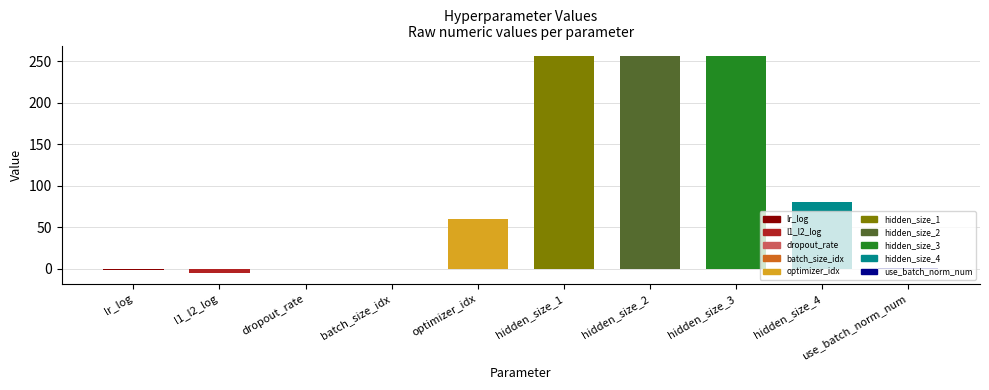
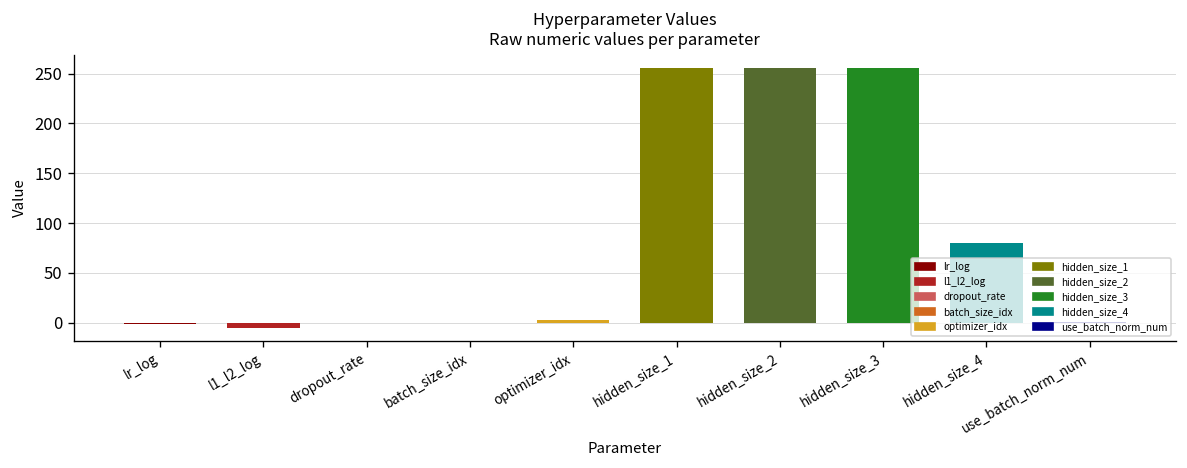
  {
    "l1_l2_log": -10,
    "dropout_rate": 0,
    "batch_size_idx": 0,
-   "optimizer_idx": 60,
+   "optimizer_idx": 0,
    "hidden_size_1": 260,
    "hidden_size_2": 260,
    "hidden_size_3": 260,
    "hidden_size_4": 80
  }
